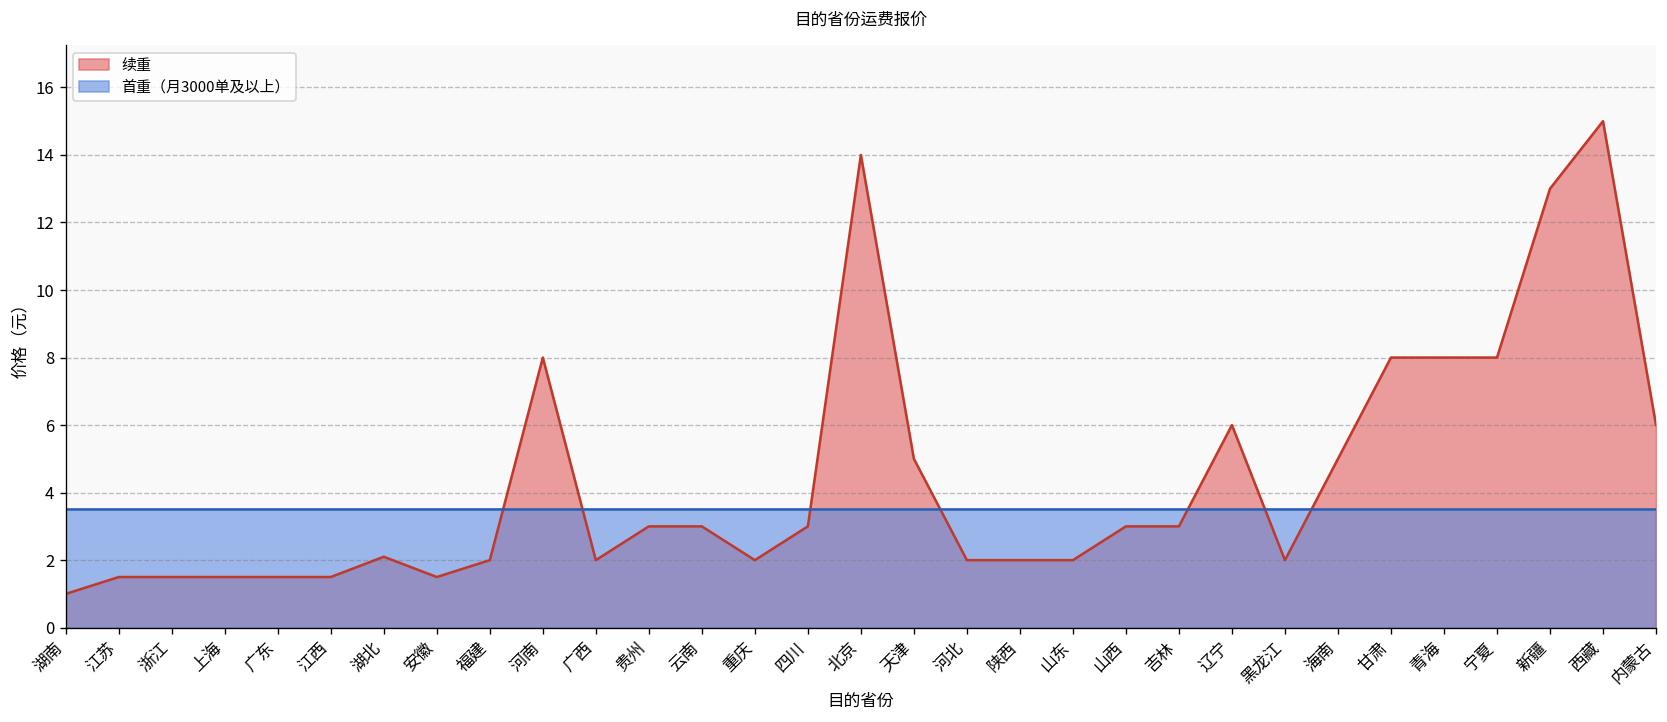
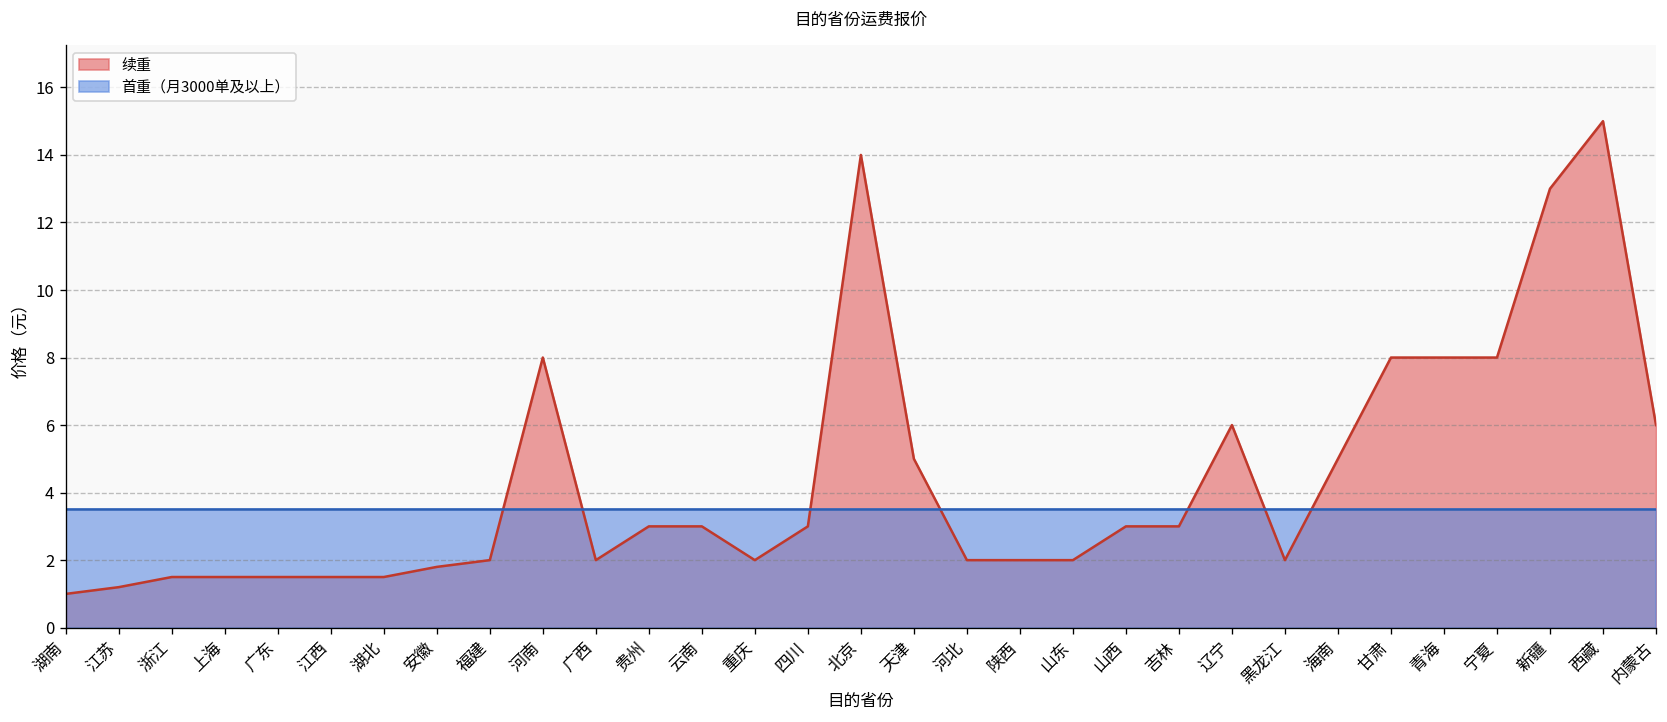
  {
    "续重": {
      "湖南": 1.0,
-     "江苏": 1.5,
+     "江苏": 1.2,
      "浙江": 1.5,
      "上海": 1.5,
      "广东": 1.5,
      "江西": 1.5,
-     "湖北": 2.1,
-     "安徽": 1.5,
+     "湖北": 1.5,
+     "安徽": 1.8,
      "福建": 2.0,
      "河南": 8.0,
      "广西": 2.0,
      "贵州": 3.0,
      "云南": 3.0,
      "重庆": 2.0,
      "四川": 3.0,
      "北京": 14.0,
      "天津": 5.0,
      "河北": 2.0,
      "陕西": 2.0,
      "山东": 2.0,
      "山西": 3.0,
      "吉林": 3.0,
      "辽宁": 6.0,
      "黑龙江": 2.0,
      "海南": 5.0,
      "甘肃": 8.0,
      "青海": 8.0,
      "宁夏": 8.0,
      "新疆": 13.0,
      "西藏": 15.0,
      "内蒙古": 6.0
    },
    "首重（月3000单及以上）": {
      "湖南": 3.5,
      "江苏": 3.5,
      "浙江": 3.5,
      "上海": 3.5,
      "广东": 3.5,
      "江西": 3.5,
      "湖北": 3.5,
      "安徽": 3.5,
      "福建": 3.5,
      "河南": 3.5,
      "广西": 3.5,
      "贵州": 3.5,
      "云南": 3.5,
      "重庆": 3.5,
      "四川": 3.5,
      "北京": 3.5,
      "天津": 3.5,
      "河北": 3.5,
      "陕西": 3.5,
      "山东": 3.5,
      "山西": 3.5,
      "吉林": 3.5,
      "辽宁": 3.5,
      "黑龙江": 3.5,
      "海南": 3.5,
      "甘肃": 3.5,
      "青海": 3.5,
      "宁夏": 3.5,
      "新疆": 3.5,
      "西藏": 3.5,
      "内蒙古": 3.5
    }
  }
